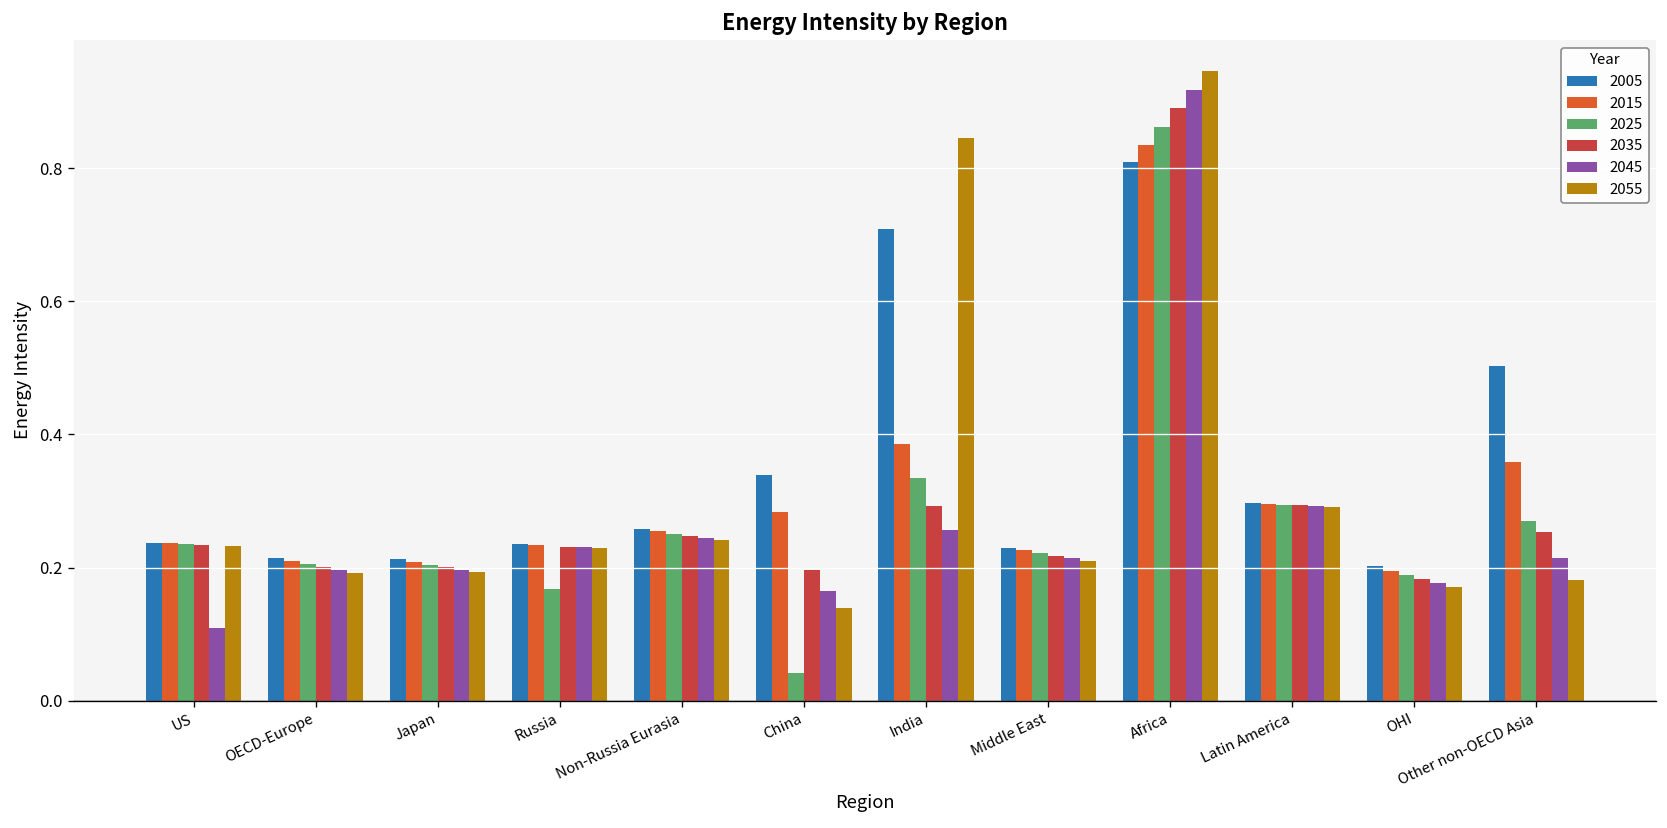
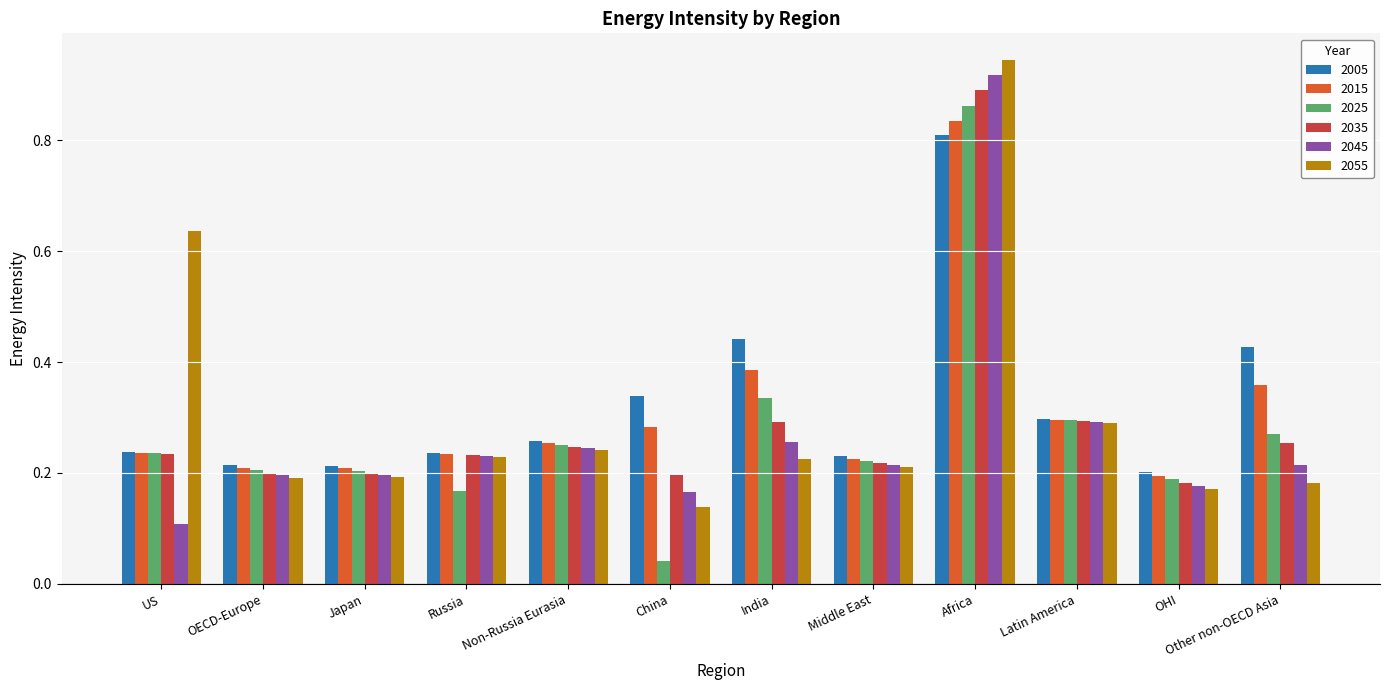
  {
    "2005": {
      "US": 0.24,
      "OECD-Europe": 0.21,
      "Japan": 0.21,
      "Russia": 0.24,
      "Non-Russia Eurasia": 0.26,
      "China": 0.34,
-     "India": 0.71,
+     "India": 0.44,
      "Middle East": 0.23,
      "Africa": 0.81,
      "Latin America": 0.30,
      "OHI": 0.20,
-     "Other non-OECD Asia": 0.50
+     "Other non-OECD Asia": 0.43
    },
    "2025": {
      "US": 0.24,
      "OECD-Europe": 0.20,
      "Japan": 0.20,
      "Russia": 0.17,
      "Non-Russia Eurasia": 0.25,
      "China": 0.04,
      "India": 0.34,
      "Middle East": 0.22,
      "Africa": 0.86,
      "Latin America": 0.29,
      "OHI": 0.19,
      "Other non-OECD Asia": 0.27
    },
    "2045": {
      "US": 0.11,
      "OECD-Europe": 0.20,
      "Japan": 0.20,
      "Russia": 0.23,
      "Non-Russia Eurasia": 0.24,
      "China": 0.17,
      "India": 0.26,
      "Middle East": 0.21,
      "Africa": 0.92,
      "Latin America": 0.29,
      "OHI": 0.18,
      "Other non-OECD Asia": 0.21
    },
    "2055": {
-     "US": 0.23,
+     "US": 0.64,
      "OECD-Europe": 0.19,
      "Japan": 0.19,
      "Russia": 0.23,
      "Non-Russia Eurasia": 0.24,
      "China": 0.14,
-     "India": 0.85,
+     "India": 0.22,
      "Middle East": 0.21,
      "Africa": 0.95,
      "Latin America": 0.29,
      "OHI": 0.17,
      "Other non-OECD Asia": 0.18
    }
  }
